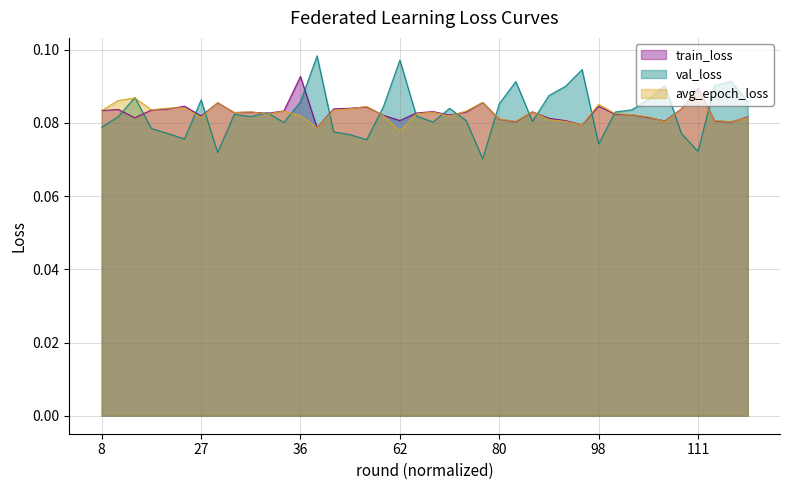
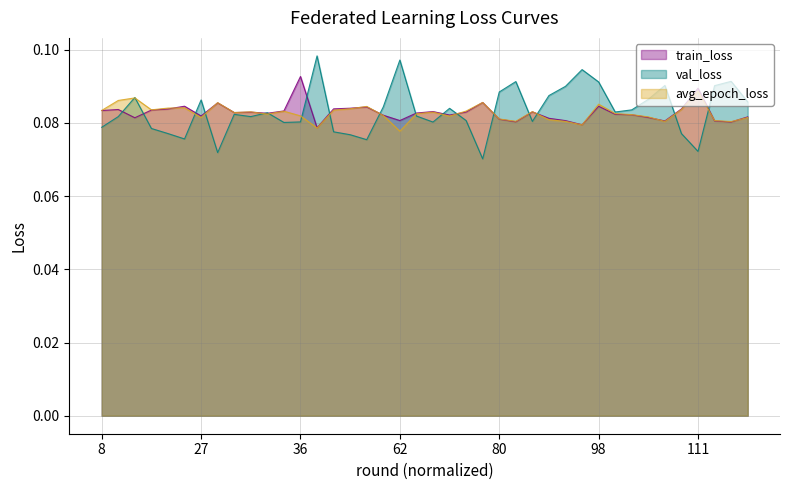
  {
    "train_loss": {
      "36": 0.093,
      "62": 0.081
    },
    "val_loss": {
-     "36": 0.086,
+     "36": 0.080,
      "62": 0.097,
-     "80": 0.085,
-     "98": 0.074,
+     "80": 0.088,
+     "98": 0.091,
      "111": 0.072
    },
    "avg_epoch_loss": {
      "36": 0.082,
      "62": 0.078
    }
  }
